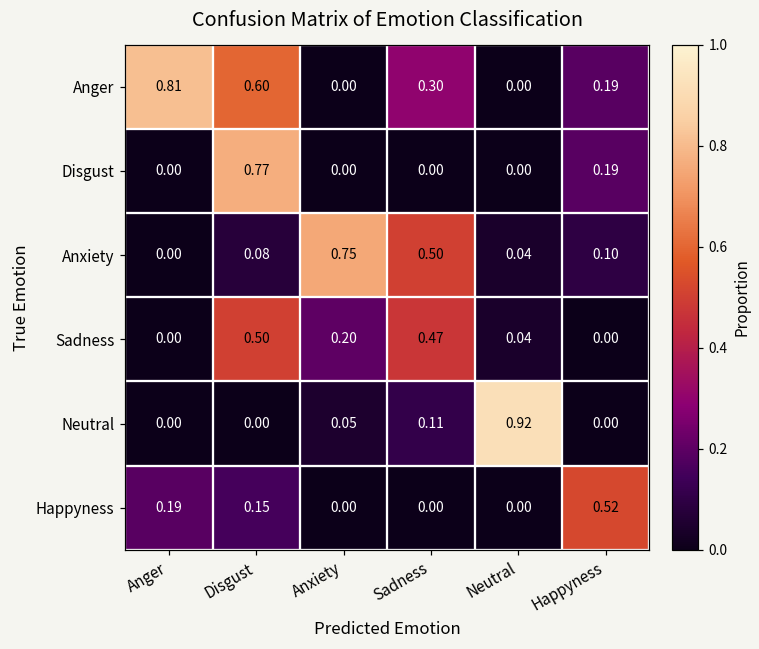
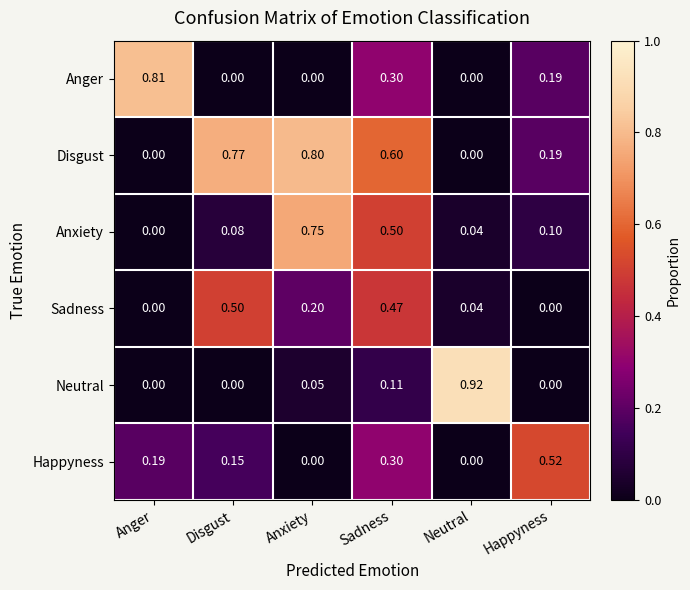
  {
    "Anger": {
      "Anger": 0.81,
-     "Disgust": 0.60,
+     "Disgust": 0.00,
      "Anxiety": 0.00,
      "Sadness": 0.30,
      "Neutral": 0.00,
      "Happyness": 0.19
    },
    "Disgust": {
      "Anger": 0.00,
      "Disgust": 0.77,
-     "Anxiety": 0.00,
-     "Sadness": 0.00,
+     "Anxiety": 0.80,
+     "Sadness": 0.60,
      "Neutral": 0.00,
      "Happyness": 0.19
    },
    "Anxiety": {
      "Anger": 0.00,
      "Disgust": 0.08,
      "Anxiety": 0.75,
      "Sadness": 0.50,
      "Neutral": 0.04,
      "Happyness": 0.10
    },
    "Sadness": {
      "Anger": 0.00,
      "Disgust": 0.50,
      "Anxiety": 0.20,
      "Sadness": 0.47,
      "Neutral": 0.04,
      "Happyness": 0.00
    },
    "Neutral": {
      "Anger": 0.00,
      "Disgust": 0.00,
      "Anxiety": 0.05,
      "Sadness": 0.11,
      "Neutral": 0.92,
      "Happyness": 0.00
    },
    "Happyness": {
      "Anger": 0.19,
      "Disgust": 0.15,
      "Anxiety": 0.00,
-     "Sadness": 0.00,
+     "Sadness": 0.30,
      "Neutral": 0.00,
      "Happyness": 0.52
    }
  }
